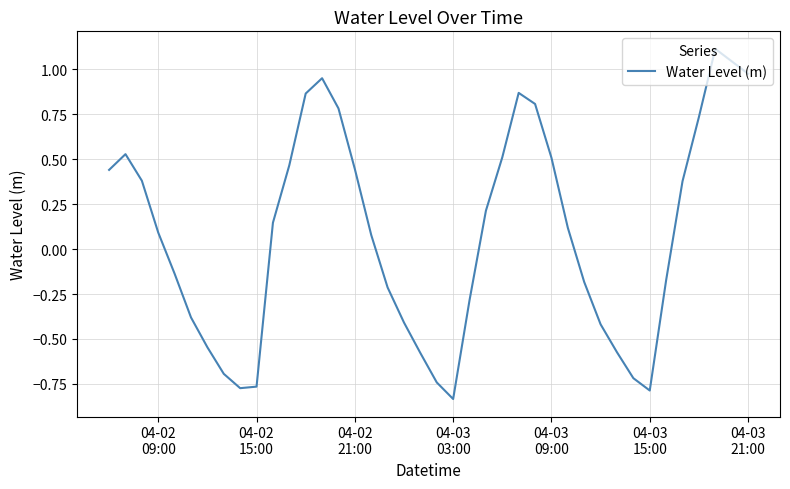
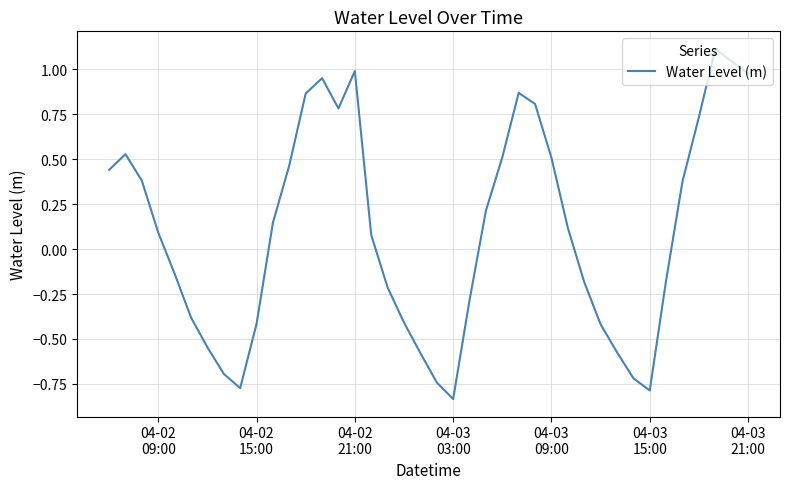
  {
    "04-02 09:00": 0.09,
-   "04-02 15:00": -0.77,
-   "04-02 21:00": 0.45,
+   "04-02 15:00": -0.42,
+   "04-02 21:00": 0.99,
    "04-03 03:00": -0.83,
    "04-03 09:00": 0.51,
    "04-03 15:00": -0.79
  }
